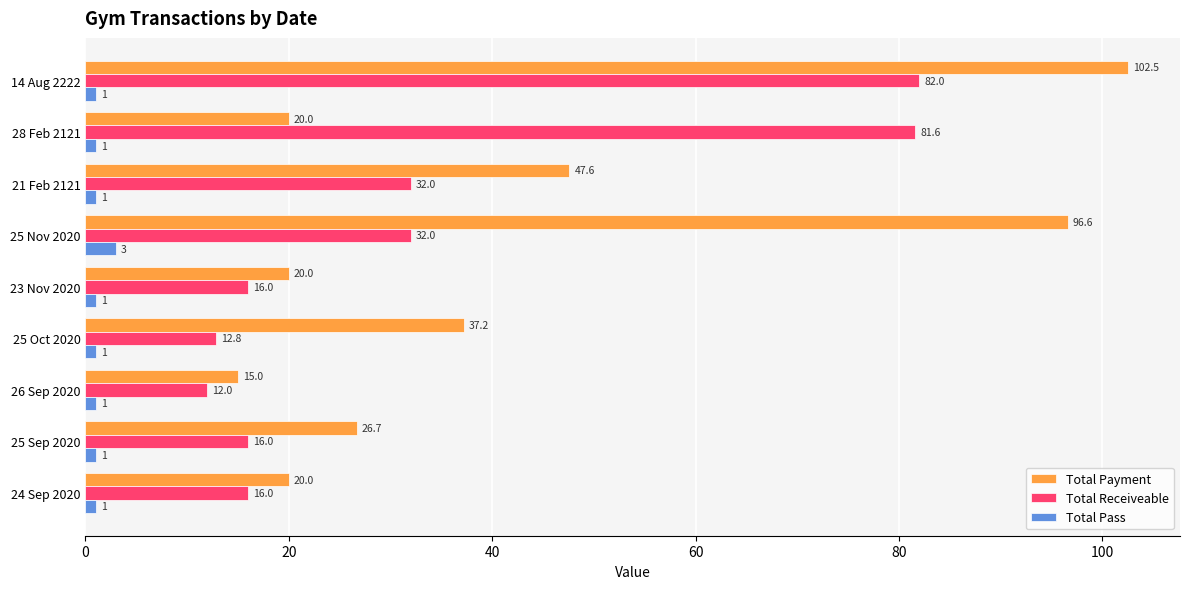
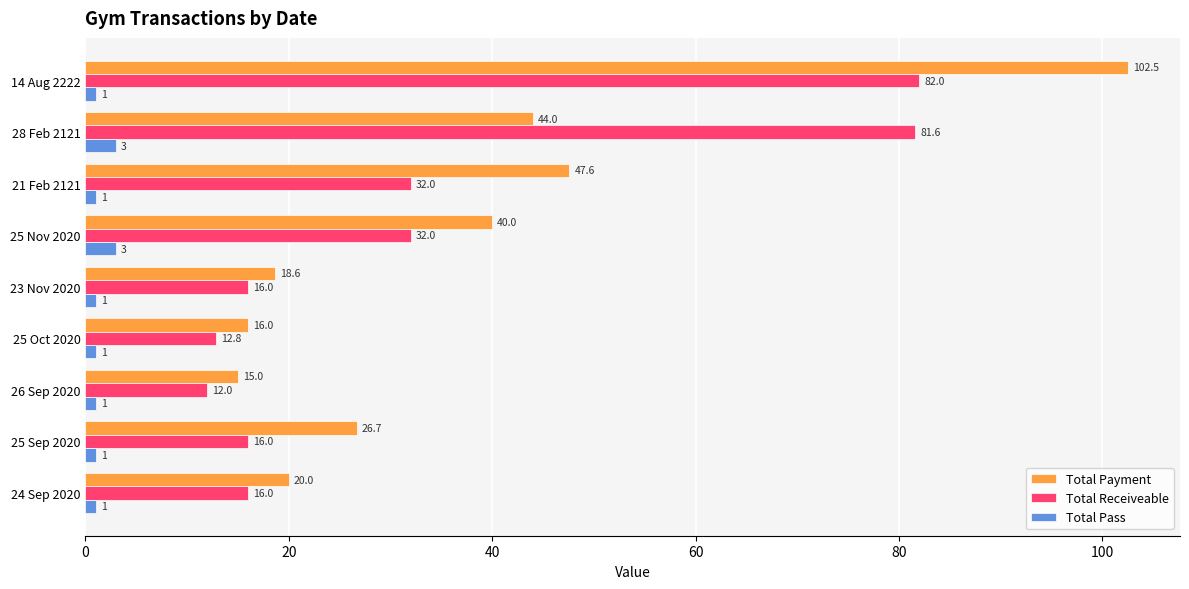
  {
    "Total Payment": {
      "14 Aug 2222": 102.5,
-     "28 Feb 2121": 20.0,
+     "28 Feb 2121": 44.0,
      "21 Feb 2121": 47.6,
-     "25 Nov 2020": 96.6,
-     "23 Nov 2020": 20.0,
-     "25 Oct 2020": 37.2,
+     "25 Nov 2020": 40.0,
+     "23 Nov 2020": 18.6,
+     "25 Oct 2020": 16.0,
      "26 Sep 2020": 15.0,
      "25 Sep 2020": 26.7,
      "24 Sep 2020": 20.0
    },
    "Total Receiveable": {
      "14 Aug 2222": 82.0,
      "28 Feb 2121": 81.6,
      "21 Feb 2121": 32.0,
      "25 Nov 2020": 32.0,
      "23 Nov 2020": 16.0,
      "25 Oct 2020": 12.8,
      "26 Sep 2020": 12.0,
      "25 Sep 2020": 16.0,
      "24 Sep 2020": 16.0
    },
    "Total Pass": {
      "14 Aug 2222": 1,
-     "28 Feb 2121": 1,
+     "28 Feb 2121": 3,
      "21 Feb 2121": 1,
      "25 Nov 2020": 3,
      "23 Nov 2020": 1,
      "25 Oct 2020": 1,
      "26 Sep 2020": 1,
      "25 Sep 2020": 1,
      "24 Sep 2020": 1
    }
  }
